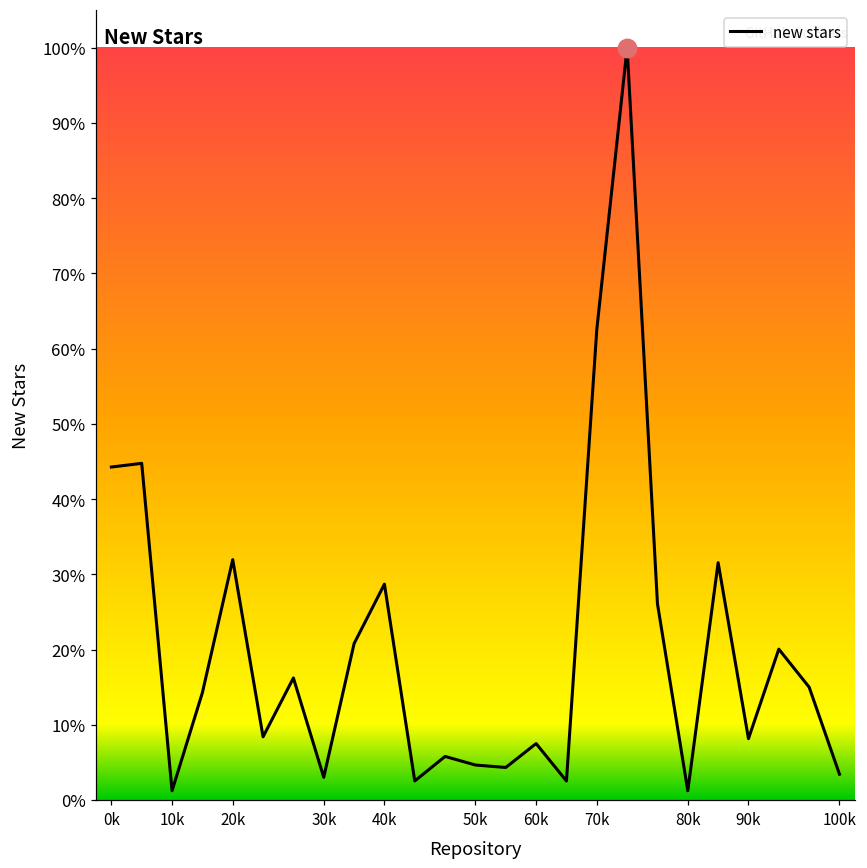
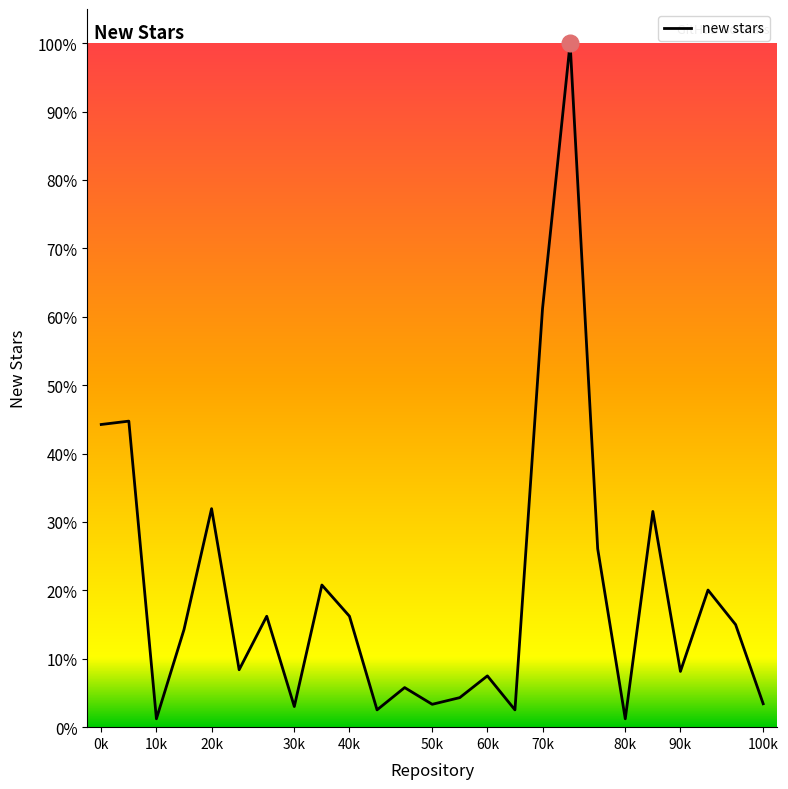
  {
    "new stars": {
      "0k": "44%",
      "10k": "1%",
      "20k": "32%",
      "30k": "3%",
-     "40k": "29%",
-     "50k": "5%",
+     "40k": "16%",
+     "50k": "3%",
      "60k": "7%",
-     "70k": "63%",
+     "70k": "61%",
      "80k": "1%",
      "90k": "8%",
      "100k": "3%"
    }
  }
